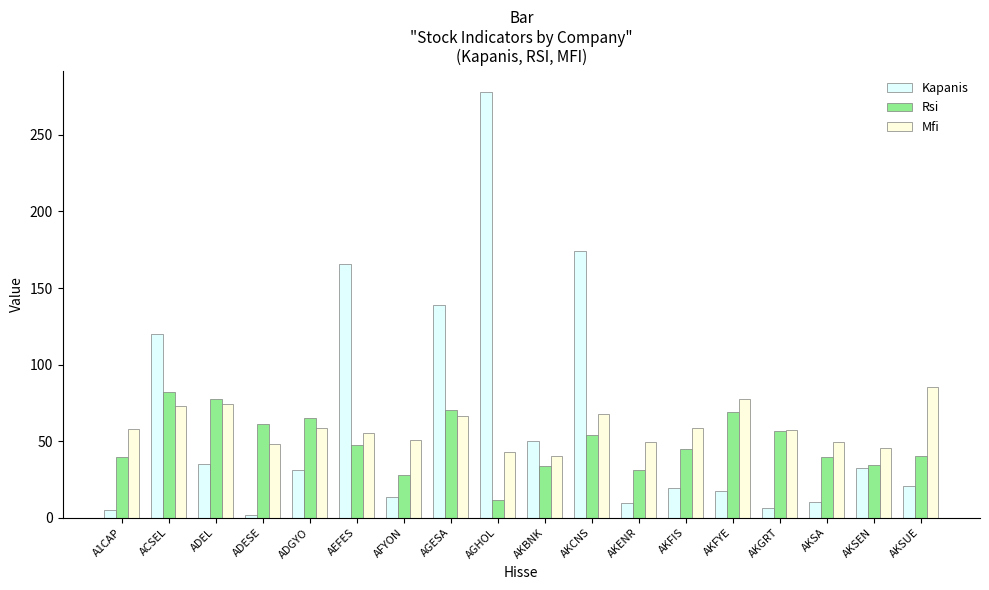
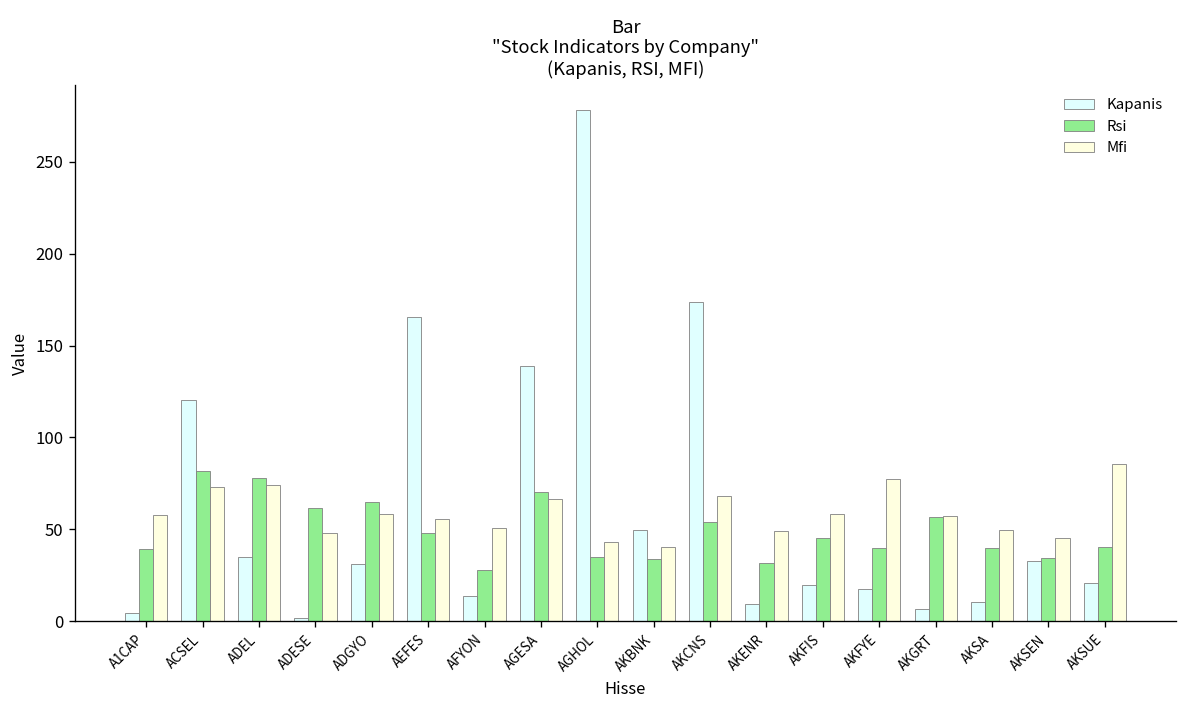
  {
    "Rsi": {
      "A1CAP": 39,
      "ACSEL": 82,
      "ADEL": 78,
      "ADESE": 61,
      "ADGYO": 65,
      "AEFES": 48,
      "AFYON": 28,
      "AGESA": 70,
-     "AGHOL": 11,
+     "AGHOL": 35,
      "AKBNK": 34,
      "AKCNS": 54,
      "AKENR": 31,
      "AKFIS": 45,
-     "AKFYE": 69,
+     "AKFYE": 40,
      "AKGRT": 57,
      "AKSA": 40,
      "AKSEN": 35,
      "AKSUE": 40
    }
  }
